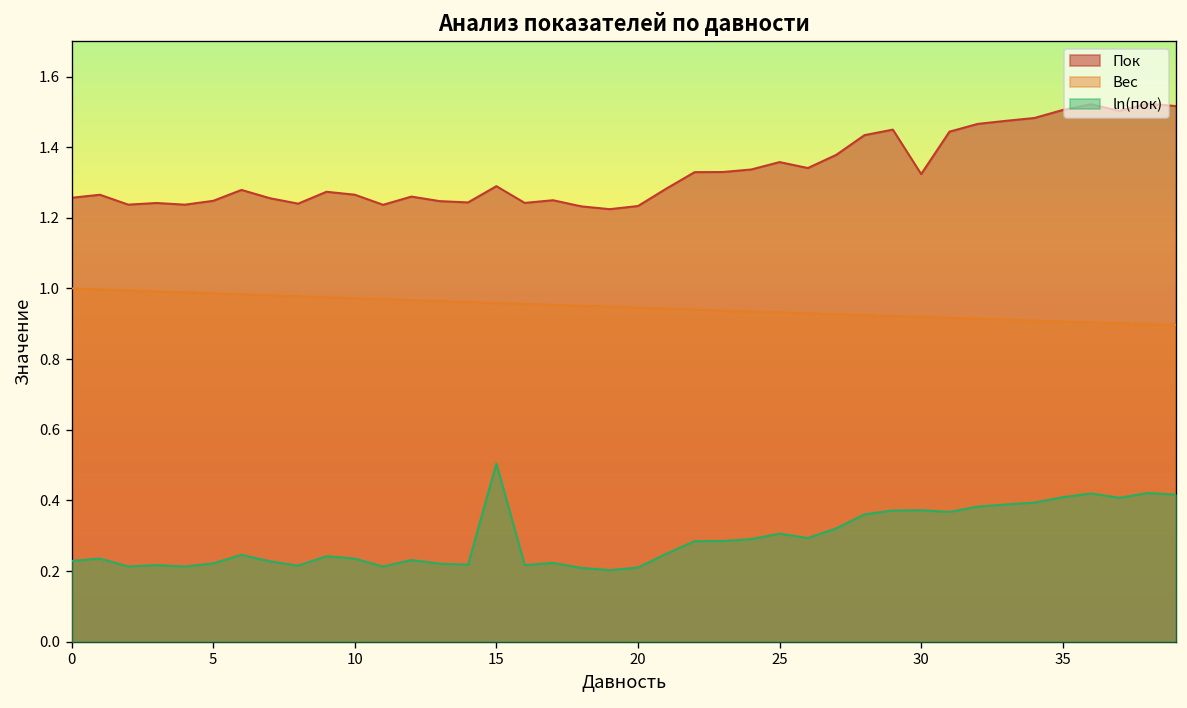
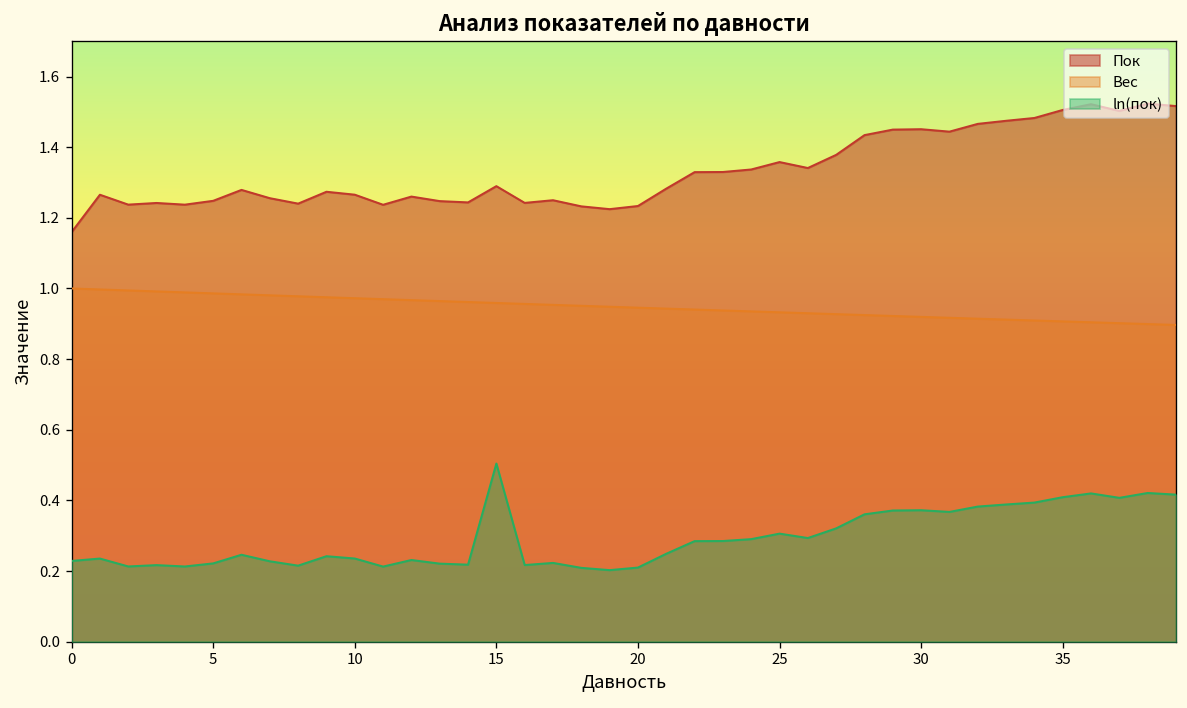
  {
    "Пок": {
-     "0": 1.26,
+     "0": 1.16,
      "5": 1.25,
      "10": 1.27,
      "15": 1.29,
      "20": 1.23,
      "25": 1.36,
-     "30": 1.32,
+     "30": 1.45,
      "35": 1.51
    },
    "Вес": {
      "0": 1.00,
      "5": 0.99,
      "10": 0.97,
      "15": 0.96,
      "20": 0.95,
      "25": 0.93,
      "30": 0.92,
      "35": 0.91
    },
    "ln(пок)": {
      "0": 0.23,
      "5": 0.22,
      "10": 0.24,
      "15": 0.50,
      "20": 0.21,
      "25": 0.31,
      "30": 0.37,
      "35": 0.41
    }
  }
